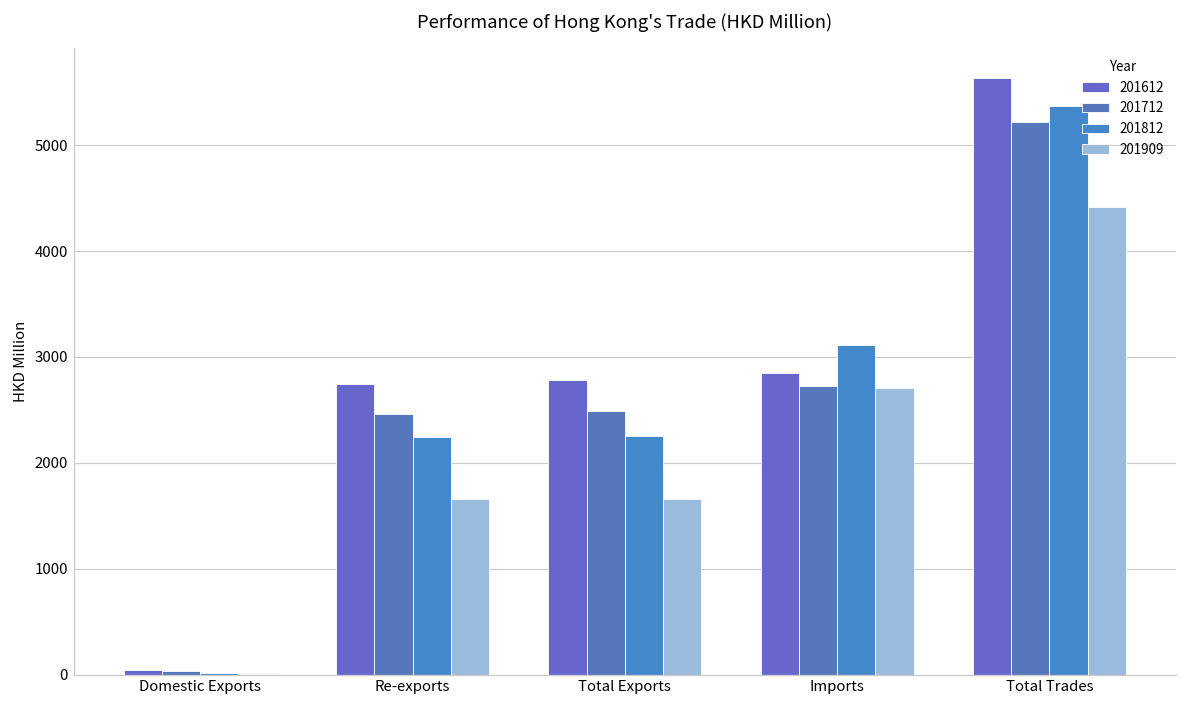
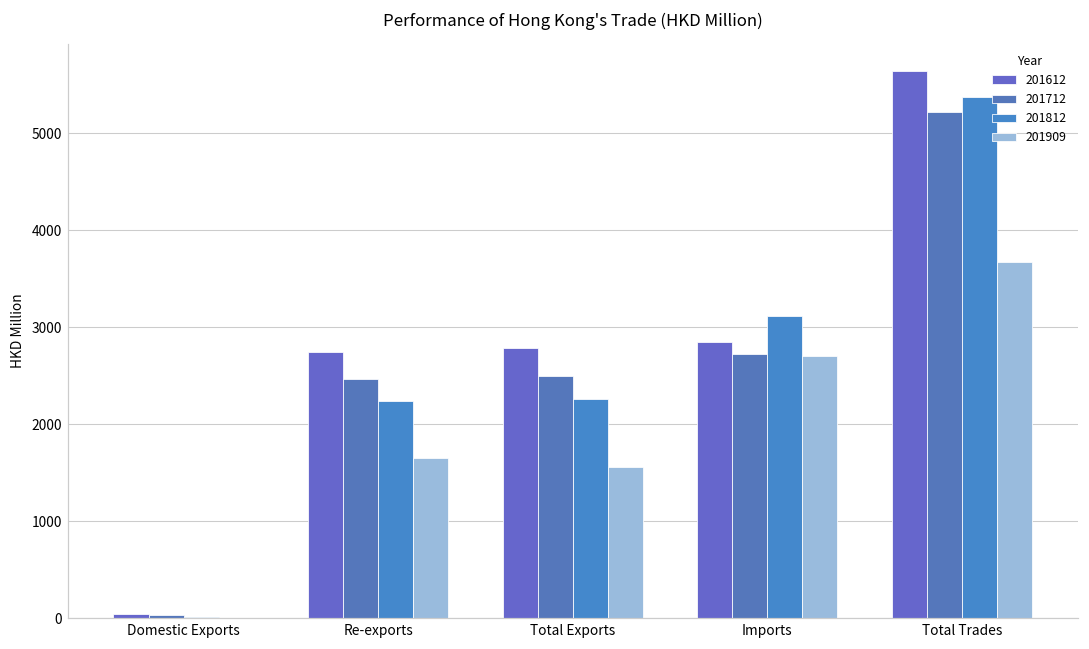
  {
    "201909": {
      "Re-exports": 1700,
-     "Total Exports": 1700,
+     "Total Exports": 1600,
      "Imports": 2700,
-     "Total Trades": 4400
+     "Total Trades": 3700
    }
  }
